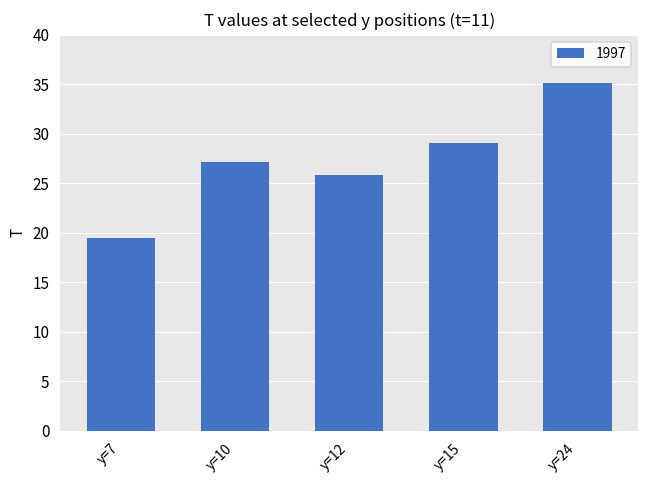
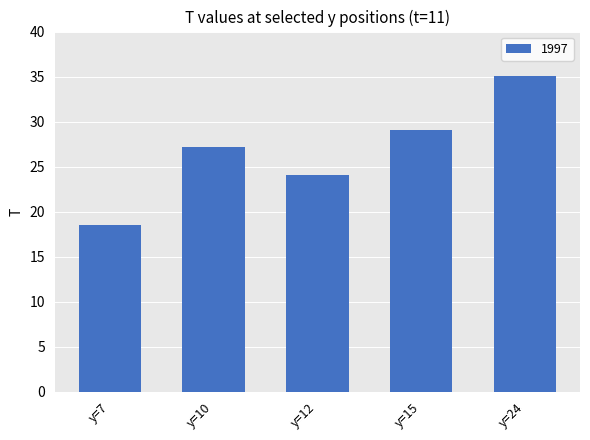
  {
-   "y=7": 19.5,
+   "y=7": 18.5,
    "y=10": 27,
-   "y=12": 26,
+   "y=12": 24,
    "y=15": 29,
    "y=24": 35
  }
